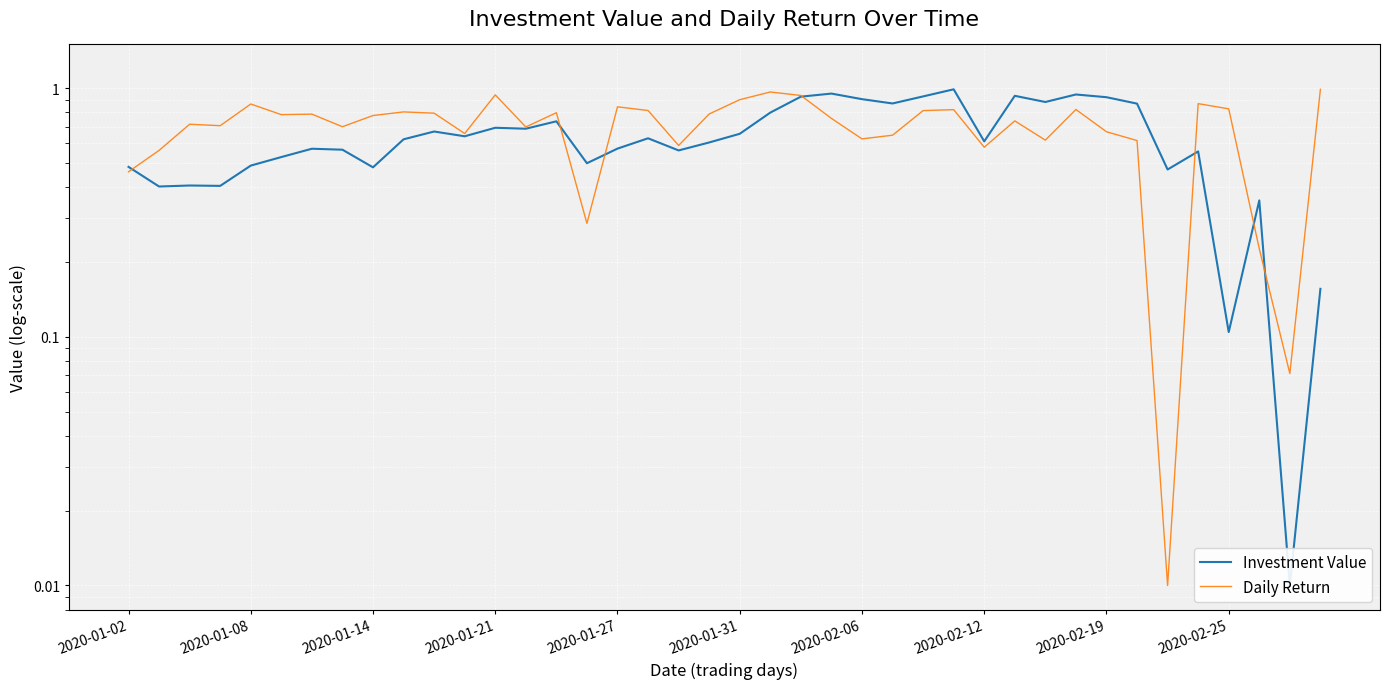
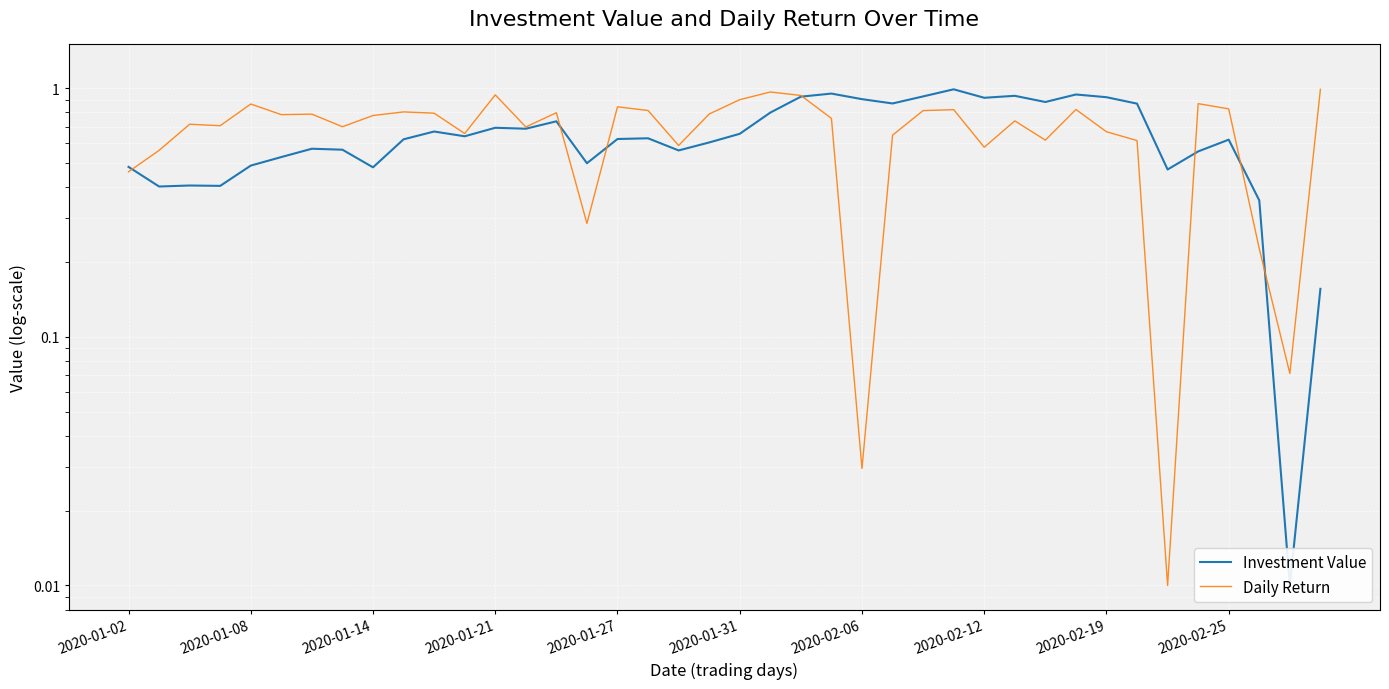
  {
    "Investment Value": {
      "2020-01-02": 0.48,
      "2020-01-08": 0.49,
      "2020-01-14": 0.48,
      "2020-01-21": 0.69,
-     "2020-01-27": 0.57,
+     "2020-01-27": 0.62,
      "2020-01-31": 0.66,
      "2020-02-06": 0.90,
-     "2020-02-12": 0.61,
+     "2020-02-12": 0.92,
      "2020-02-19": 0.92,
-     "2020-02-25": 0.105
+     "2020-02-25": 0.62
    },
    "Daily Return": {
      "2020-01-02": 0.46,
      "2020-01-08": 0.86,
      "2020-01-14": 0.78,
      "2020-01-21": 0.94,
      "2020-01-27": 0.84,
      "2020-01-31": 0.90,
-     "2020-02-06": 0.63,
+     "2020-02-06": 0.030,
      "2020-02-12": 0.58,
      "2020-02-19": 0.67,
      "2020-02-25": 0.83
    }
  }
